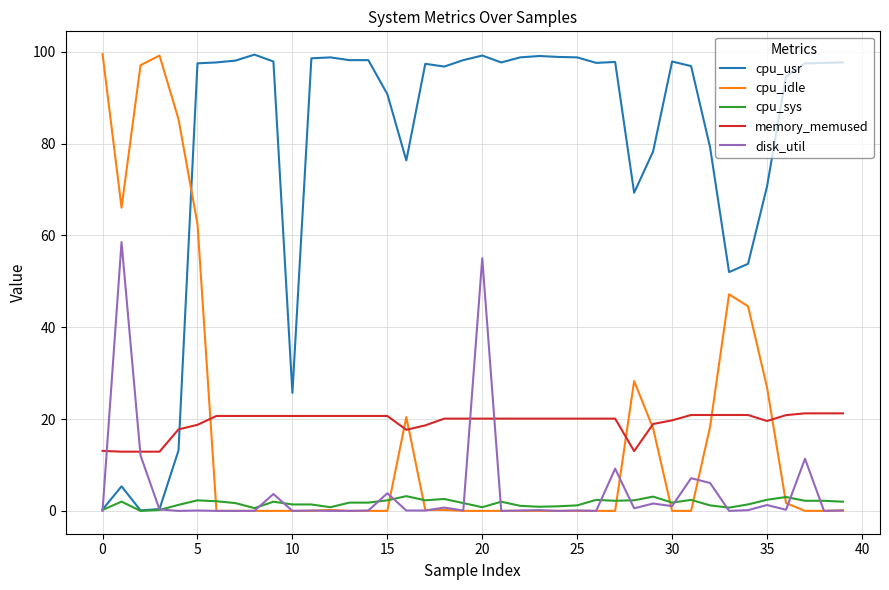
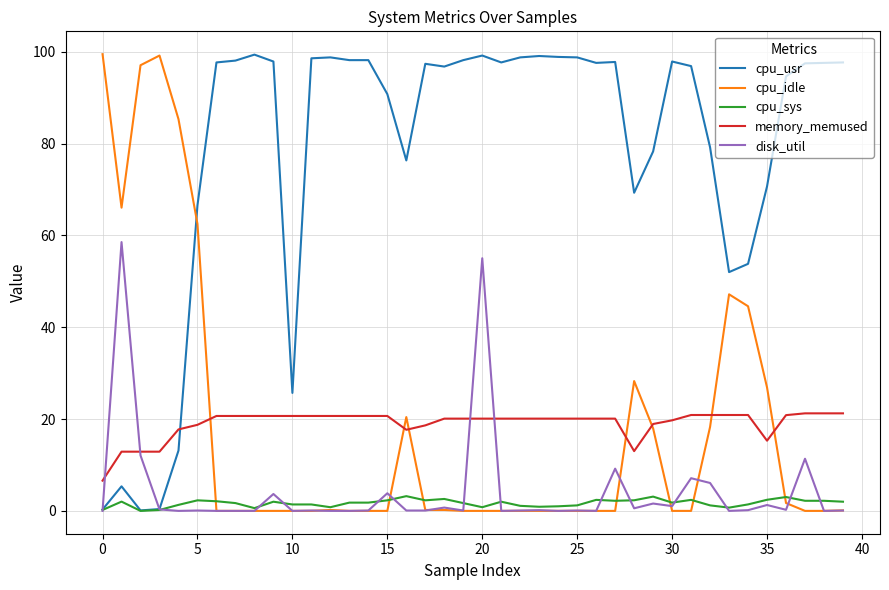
  {
    "cpu_usr": {
-     "5": 98,
+     "5": 67,
      "10": 26,
      "15": 91,
      "20": 99,
      "25": 99,
      "30": 98,
      "35": 71
    },
    "cpu_idle": {
      "0": 100,
      "5": 63,
      "15": 0,
      "20": 0,
      "30": 0,
      "35": 27
    },
    "cpu_sys": {
      "5": 2,
      "10": 1,
      "15": 2,
      "20": 1,
      "25": 1,
      "30": 2,
      "35": 2
    },
    "memory_memused": {
-     "0": 13,
+     "0": 7,
      "5": 19,
      "10": 21,
      "15": 21,
      "20": 20,
      "25": 20,
      "30": 20,
-     "35": 20
+     "35": 15
    },
    "disk_util": {
      "5": 0,
      "15": 4,
      "20": 55,
      "30": 1,
      "35": 1
    }
  }
